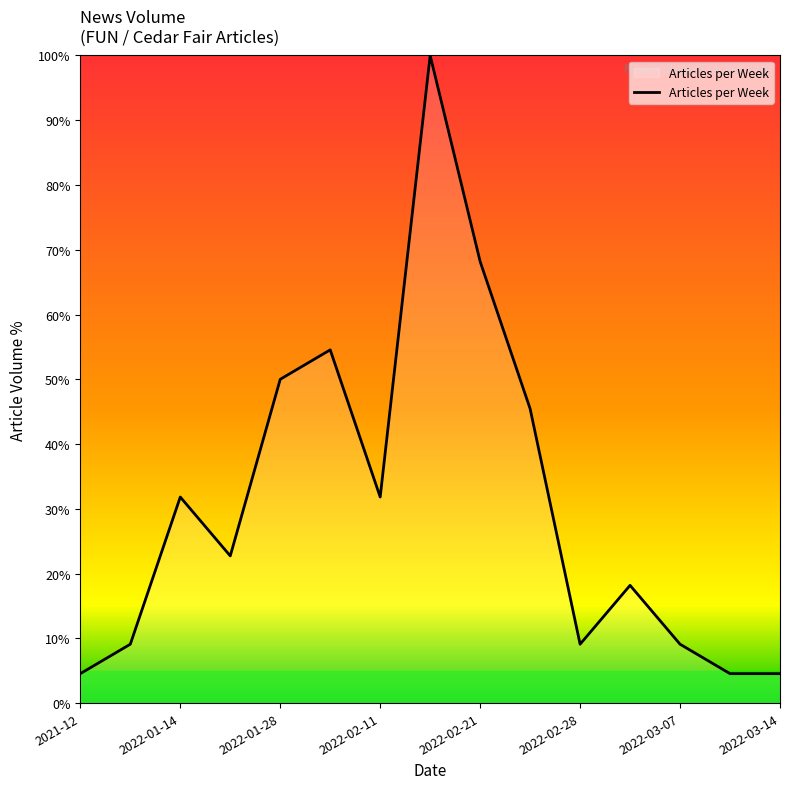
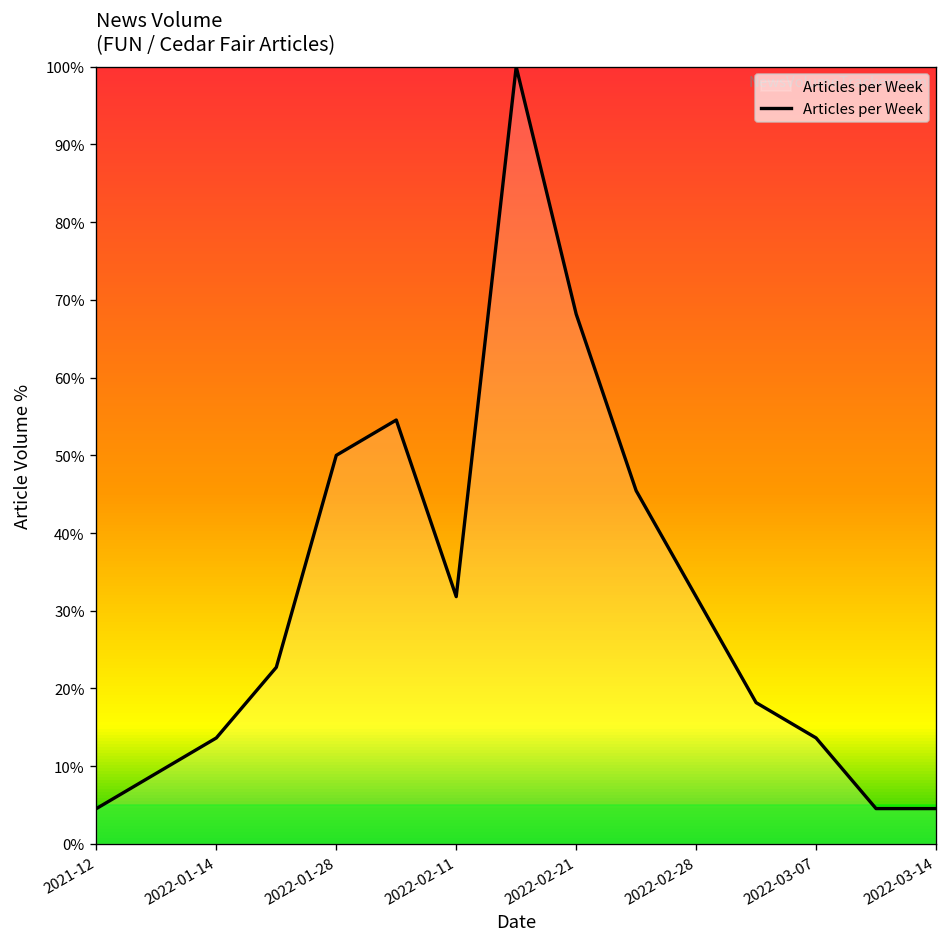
  {
-   "2022-01-14": "32%",
+   "2022-01-14": "14%",
    "2022-01-28": "50%",
    "2022-02-11": "32%",
    "2022-02-21": "68%",
-   "2022-02-28": "9%",
-   "2022-03-07": "9%"
+   "2022-02-28": "32%",
+   "2022-03-07": "14%"
  }
